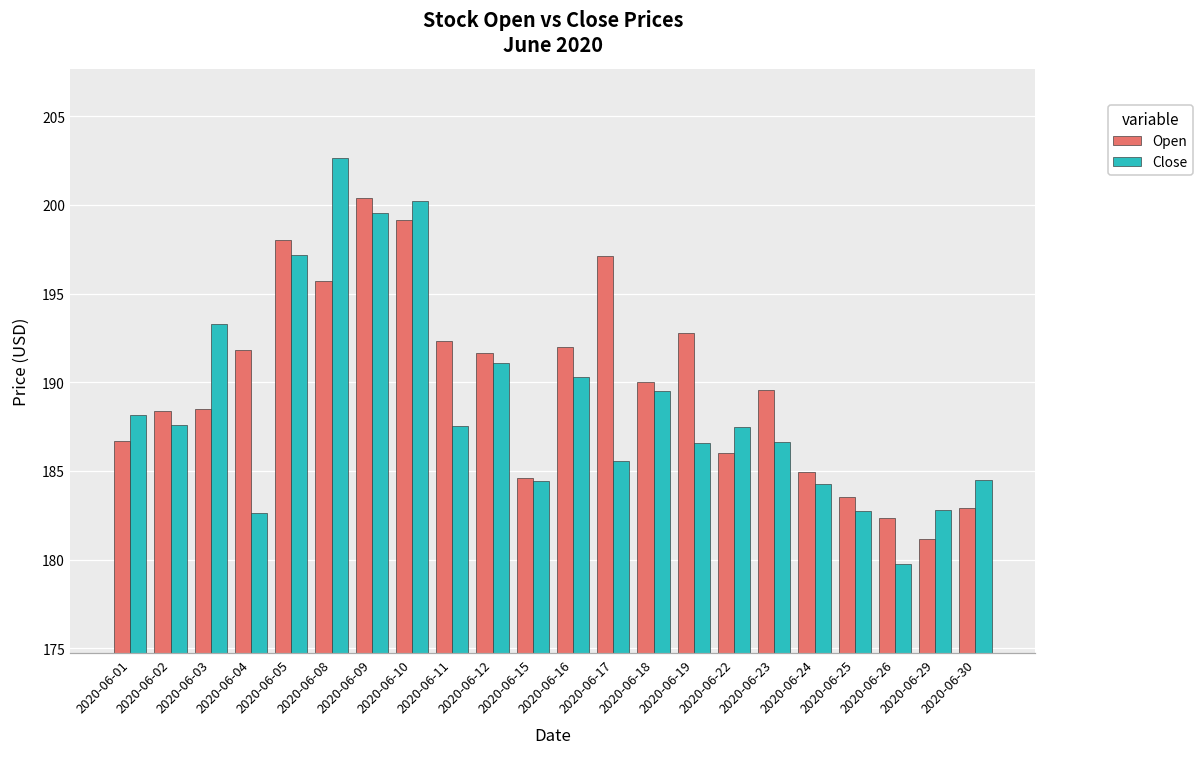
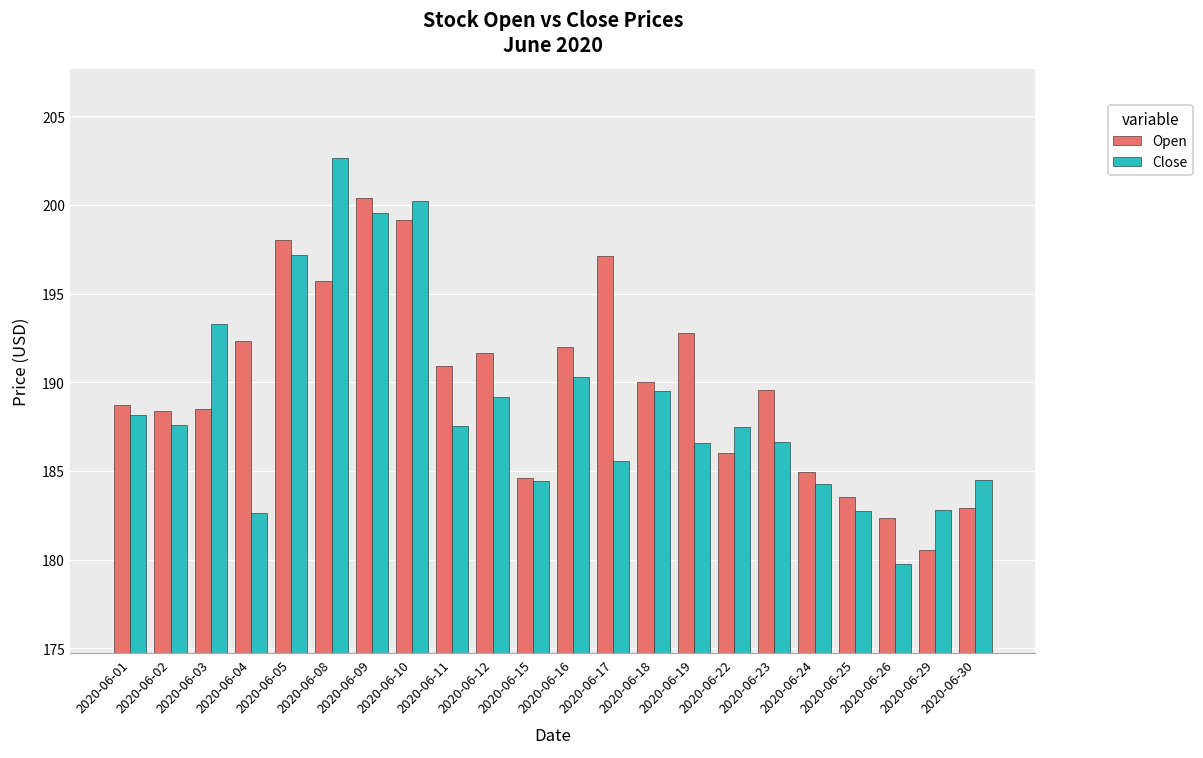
  {
    "Open": {
-     "2020-06-01": 186.7,
+     "2020-06-01": 188.7,
      "2020-06-02": 188.4,
      "2020-06-03": 188.5,
-     "2020-06-04": 191.8,
+     "2020-06-04": 192.3,
      "2020-06-05": 198.0,
      "2020-06-08": 195.7,
      "2020-06-09": 200.4,
      "2020-06-10": 199.1,
-     "2020-06-11": 192.3,
+     "2020-06-11": 190.9,
      "2020-06-12": 191.7,
      "2020-06-15": 184.6,
      "2020-06-16": 192.0,
      "2020-06-17": 197.1,
      "2020-06-18": 190.0,
      "2020-06-19": 192.8,
      "2020-06-22": 186.0,
      "2020-06-23": 189.6,
      "2020-06-24": 185.0,
      "2020-06-25": 183.5,
      "2020-06-26": 182.4,
-     "2020-06-29": 181.2,
+     "2020-06-29": 180.6,
      "2020-06-30": 182.9
    },
    "Close": {
      "2020-06-01": 188.2,
      "2020-06-02": 187.6,
      "2020-06-03": 193.3,
      "2020-06-04": 182.7,
      "2020-06-05": 197.2,
      "2020-06-08": 202.7,
      "2020-06-09": 199.5,
      "2020-06-10": 200.2,
      "2020-06-11": 187.5,
-     "2020-06-12": 191.1,
+     "2020-06-12": 189.2,
      "2020-06-15": 184.5,
      "2020-06-16": 190.3,
      "2020-06-17": 185.5,
      "2020-06-18": 189.5,
      "2020-06-19": 186.6,
      "2020-06-22": 187.5,
      "2020-06-23": 186.6,
      "2020-06-24": 184.3,
      "2020-06-25": 182.8,
      "2020-06-26": 179.7,
      "2020-06-29": 182.8,
      "2020-06-30": 184.5
    }
  }
